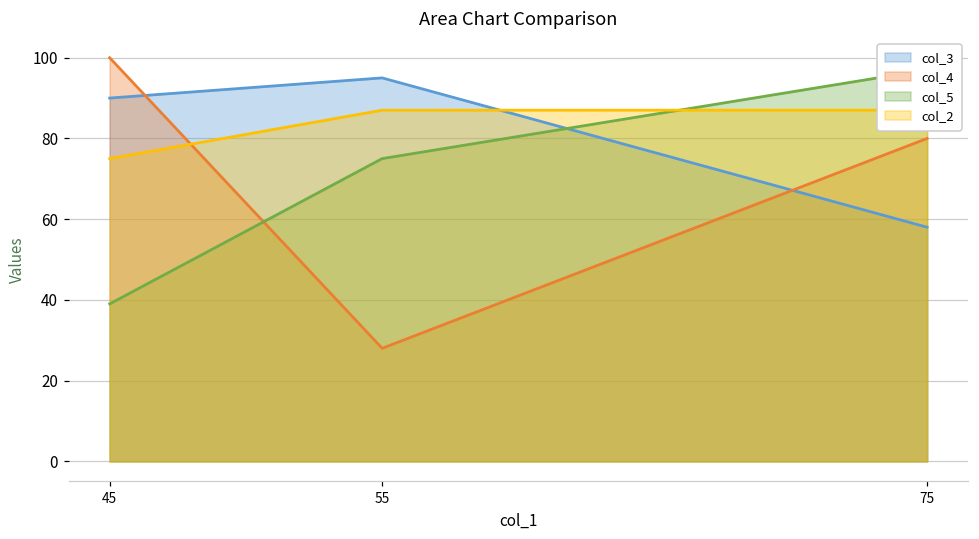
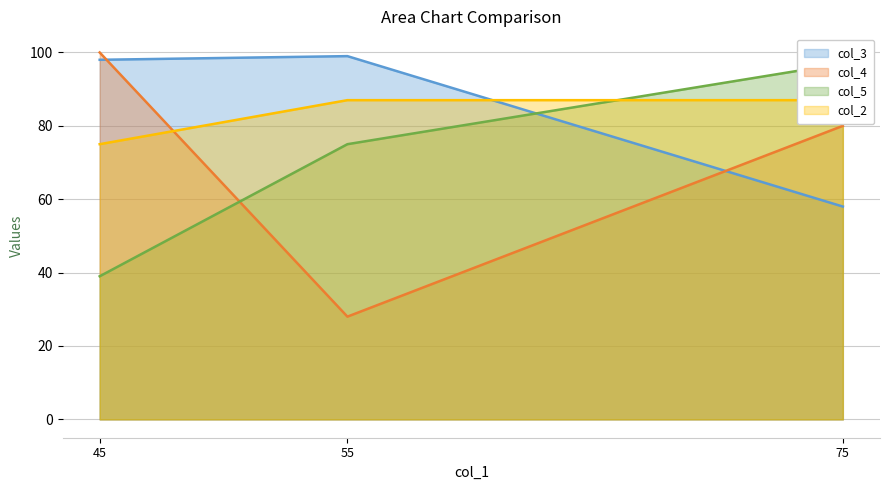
  {
    "col_3": {
-     "45": 90,
-     "55": 95,
+     "45": 98,
+     "55": 99,
      "75": 58
    },
    "col_5": {
      "45": 39,
      "55": 75
    }
  }
